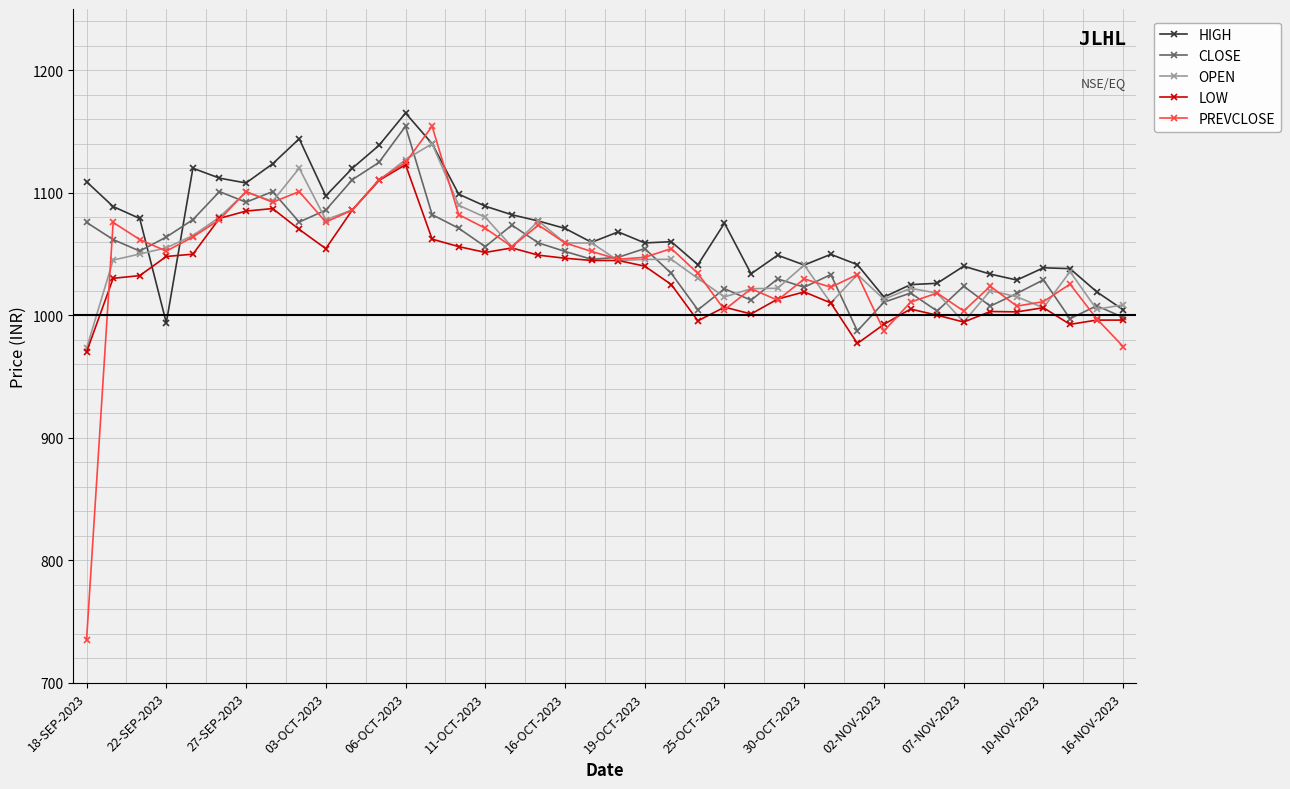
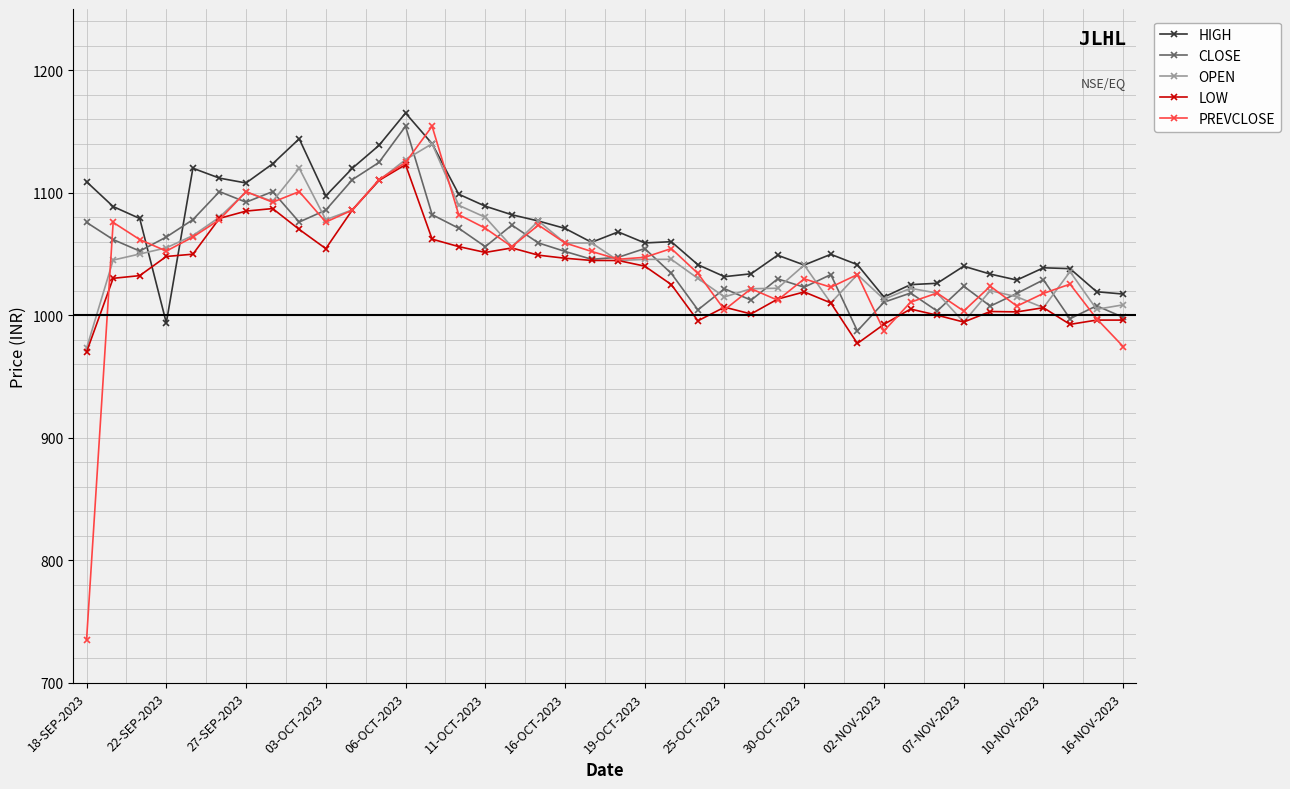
  {
    "HIGH": {
      "18-SEP-2023": 1109,
      "22-SEP-2023": 994,
      "27-SEP-2023": 1108,
      "03-OCT-2023": 1097,
      "06-OCT-2023": 1165,
      "11-OCT-2023": 1089,
      "16-OCT-2023": 1071,
      "19-OCT-2023": 1059,
-     "25-OCT-2023": 1075,
+     "25-OCT-2023": 1031,
      "07-NOV-2023": 1040,
      "10-NOV-2023": 1039,
-     "16-NOV-2023": 1004
+     "16-NOV-2023": 1017
    },
    "CLOSE": {
      "18-SEP-2023": 1076,
      "22-SEP-2023": 1064,
      "27-SEP-2023": 1092,
      "03-OCT-2023": 1086,
      "06-OCT-2023": 1154,
      "11-OCT-2023": 1056,
      "16-OCT-2023": 1052,
      "19-OCT-2023": 1054,
      "25-OCT-2023": 1022,
      "30-OCT-2023": 1023,
      "02-NOV-2023": 1011,
      "07-NOV-2023": 1024,
      "10-NOV-2023": 1029,
      "16-NOV-2023": 998
    },
    "OPEN": {
      "18-SEP-2023": 973,
      "22-SEP-2023": 1055,
      "06-OCT-2023": 1127,
      "11-OCT-2023": 1080,
      "25-OCT-2023": 1015,
      "16-NOV-2023": 1008
    },
    "LOW": {
      "18-SEP-2023": 970,
      "22-SEP-2023": 1048,
      "27-SEP-2023": 1085,
      "03-OCT-2023": 1054,
      "11-OCT-2023": 1051,
      "16-OCT-2023": 1047,
      "19-OCT-2023": 1040,
      "25-OCT-2023": 1007,
      "30-OCT-2023": 1019,
      "02-NOV-2023": 993,
      "16-NOV-2023": 996
    },
    "PREVCLOSE": {
      "18-SEP-2023": 735,
      "22-SEP-2023": 1052,
      "11-OCT-2023": 1071,
      "25-OCT-2023": 1004,
      "30-OCT-2023": 1030,
      "02-NOV-2023": 987,
      "07-NOV-2023": 1003,
-     "10-NOV-2023": 1011,
+     "10-NOV-2023": 1018,
      "16-NOV-2023": 974
    }
  }
